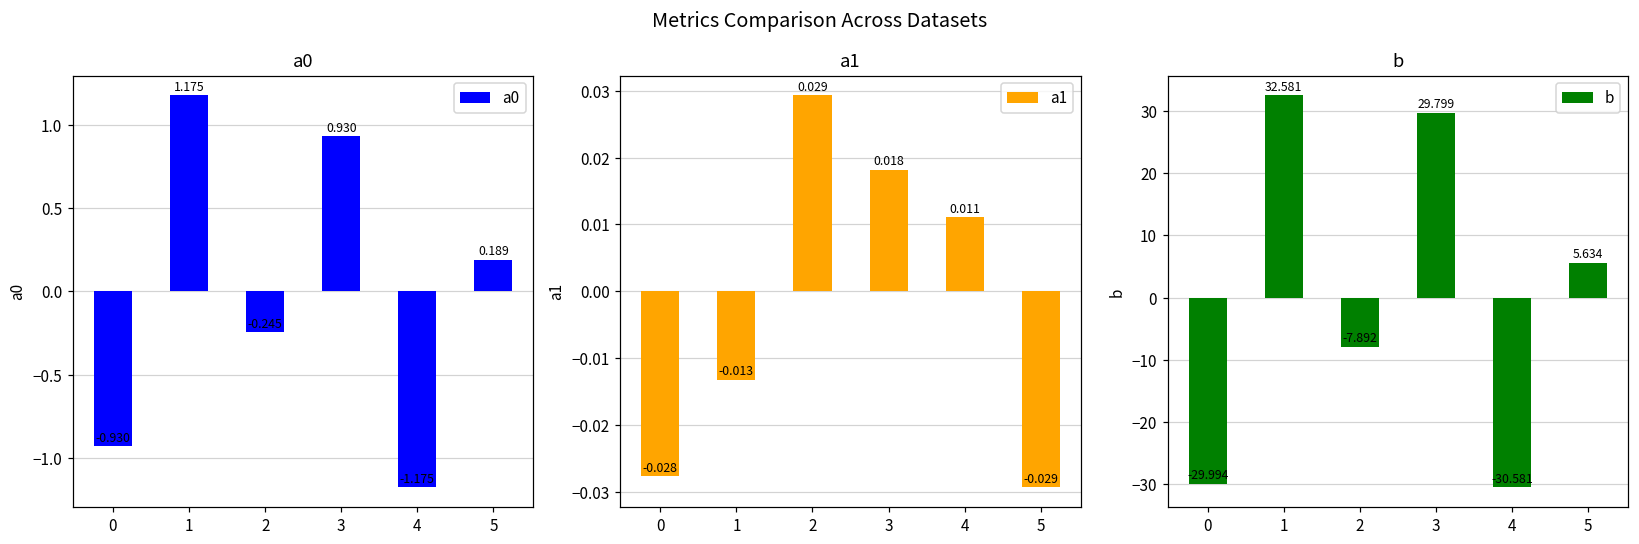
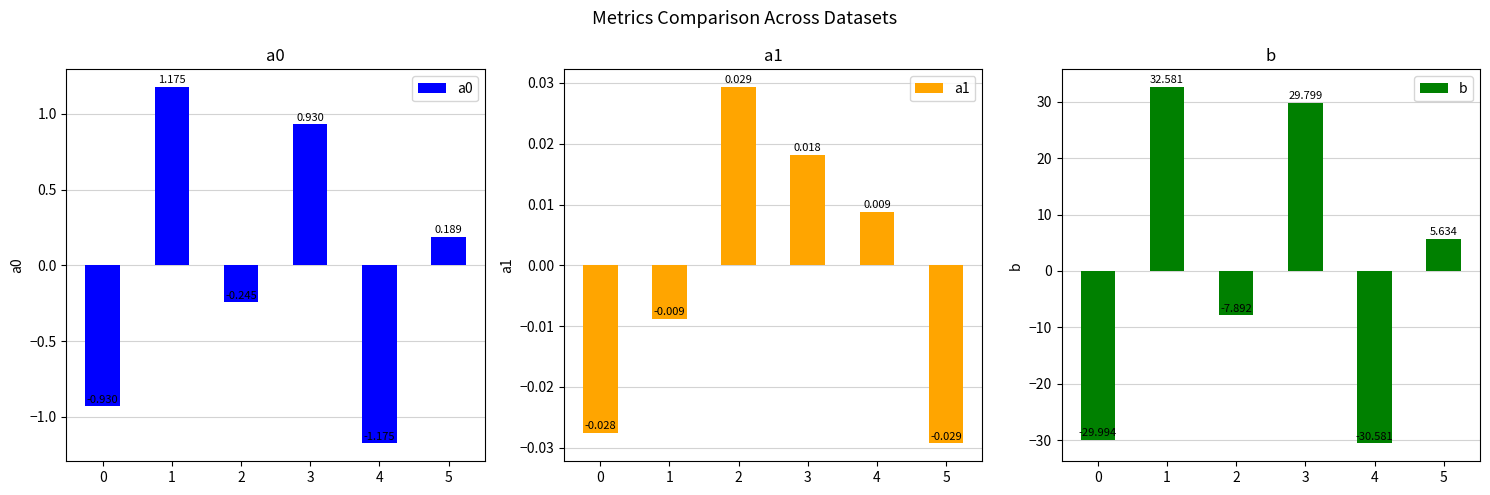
  {
    "a0": {
      "0": -0.930,
      "1": 1.175,
      "2": -0.245,
      "3": 0.930,
      "4": -1.175,
      "5": 0.189
    },
    "a1": {
      "0": -0.028,
-     "1": -0.013,
+     "1": -0.009,
      "2": 0.029,
      "3": 0.018,
-     "4": 0.011,
+     "4": 0.009,
      "5": -0.029
    },
    "b": {
      "0": -29.994,
      "1": 32.581,
      "2": -7.892,
      "3": 29.799,
      "4": -30.581,
      "5": 5.634
    }
  }
